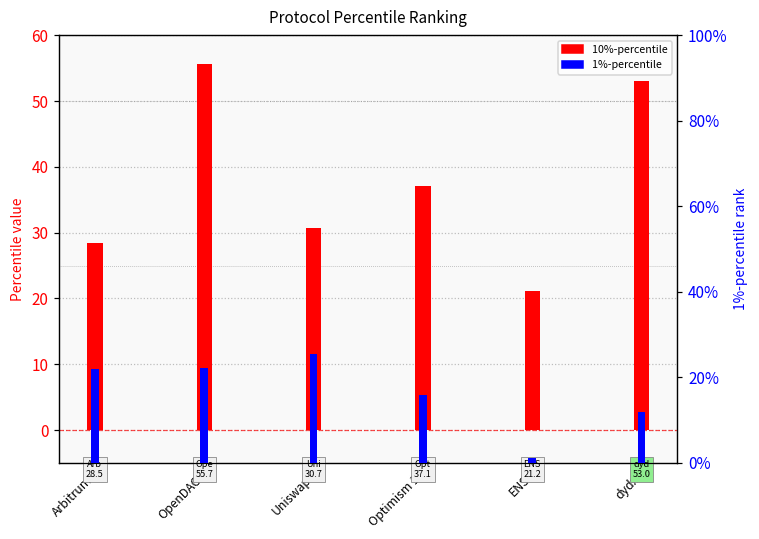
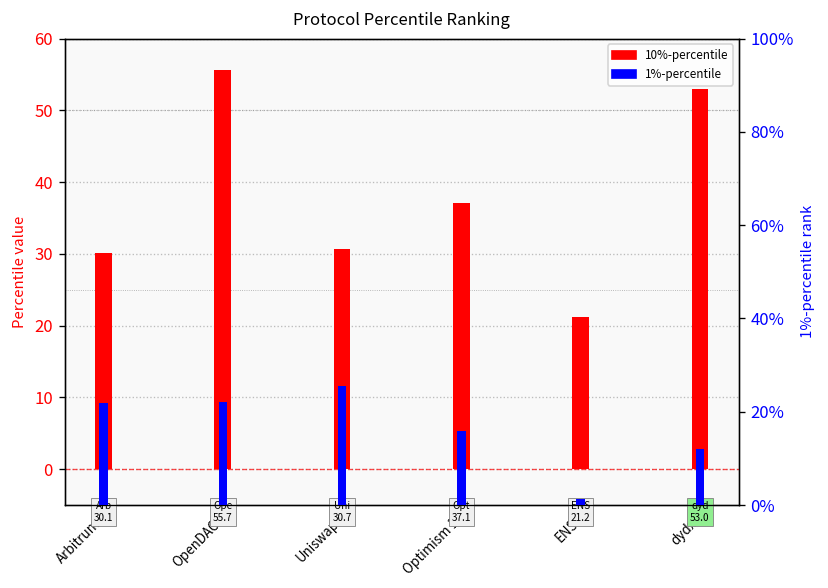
  {
    "10%-percentile": {
-     "Arbitrum": 28.5
+     "Arbitrum": 30.1
    }
  }
